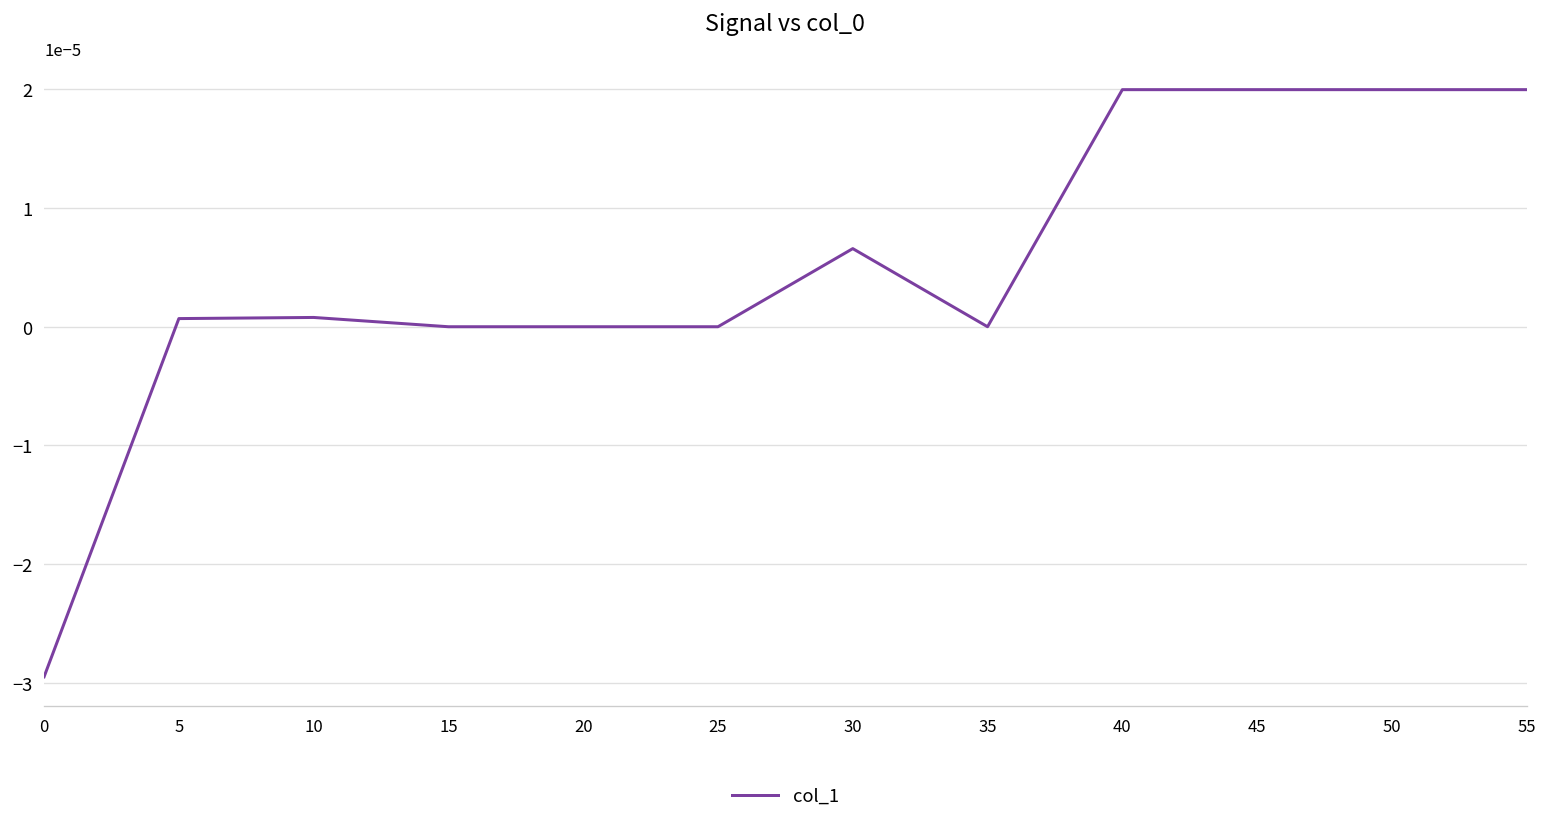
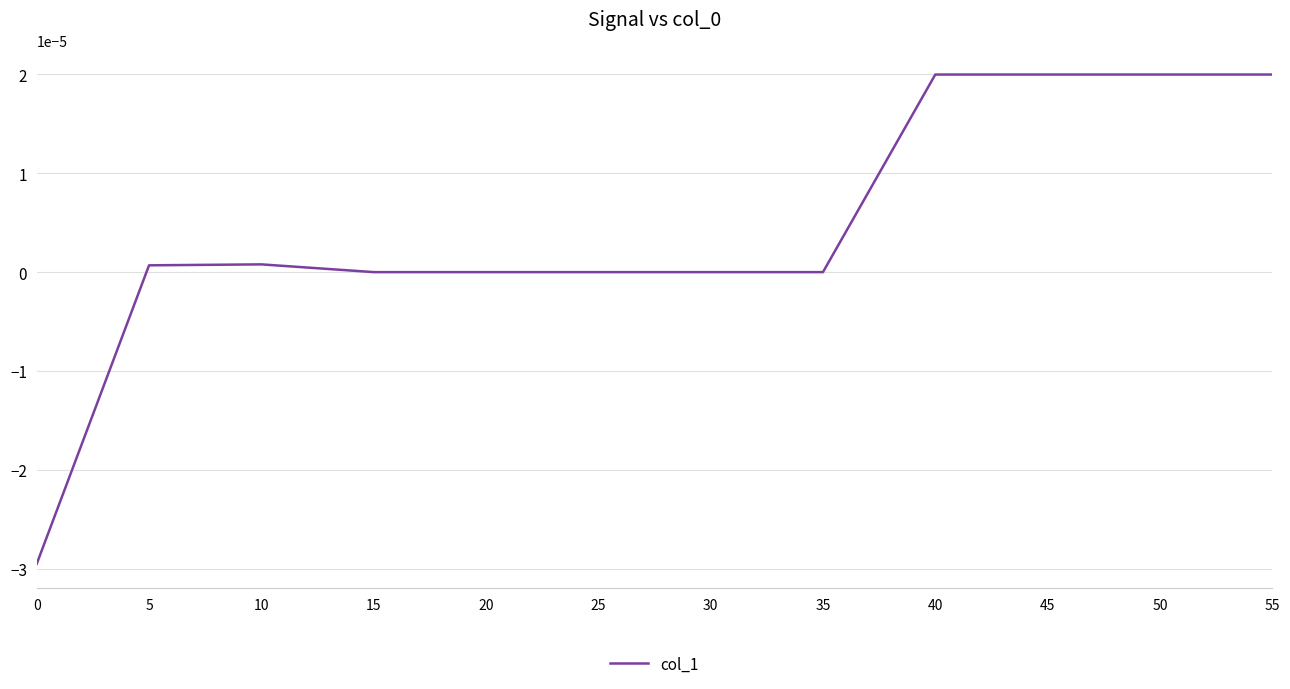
  {
    "0": -0.000030,
    "5": 0.000001,
    "10": 0.000001,
    "15": 0.00000,
    "20": 0.00000,
    "25": 0.00000,
-   "30": 0.00001,
+   "30": 0.00000,
    "35": 0.00000,
    "40": 0.00002,
    "45": 0.00002,
    "50": 0.00002,
    "55": 0.00002
  }
